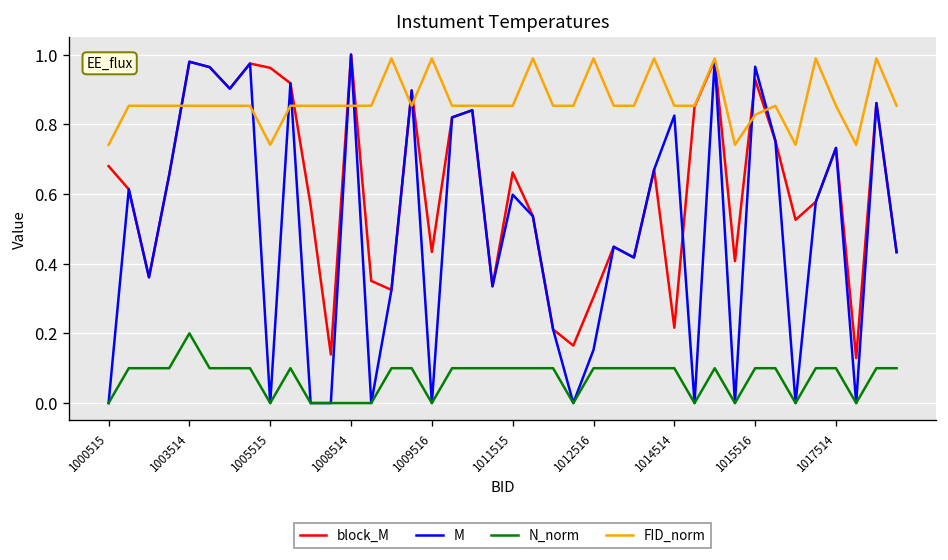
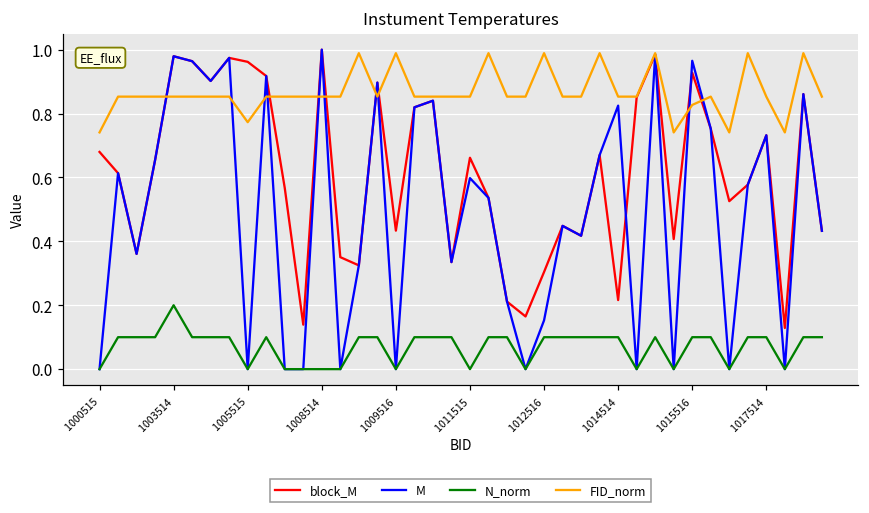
  {
    "block_M": {
      "1000515": 0.68,
      "1005515": 0.96,
      "1009516": 0.43,
      "1011515": 0.66,
      "1012516": 0.30,
      "1014514": 0.22,
      "1015516": 0.93
    },
    "M": {
      "1011515": 0.60,
      "1012516": 0.15,
      "1014514": 0.82,
      "1015516": 0.97
    },
    "N_norm": {
      "1003514": 0.2,
      "1008514": 0.0,
-     "1011515": 0.1,
+     "1011515": 0.0,
      "1012516": 0.1,
      "1014514": 0.1,
      "1015516": 0.1,
      "1017514": 0.1
    },
    "FID_norm": {
      "1000515": 0.74,
      "1003514": 0.85,
-     "1005515": 0.74,
+     "1005515": 0.77,
      "1008514": 0.85,
      "1009516": 0.99,
      "1011515": 0.85,
      "1012516": 0.99,
      "1014514": 0.85,
      "1015516": 0.83,
      "1017514": 0.85
    }
  }
